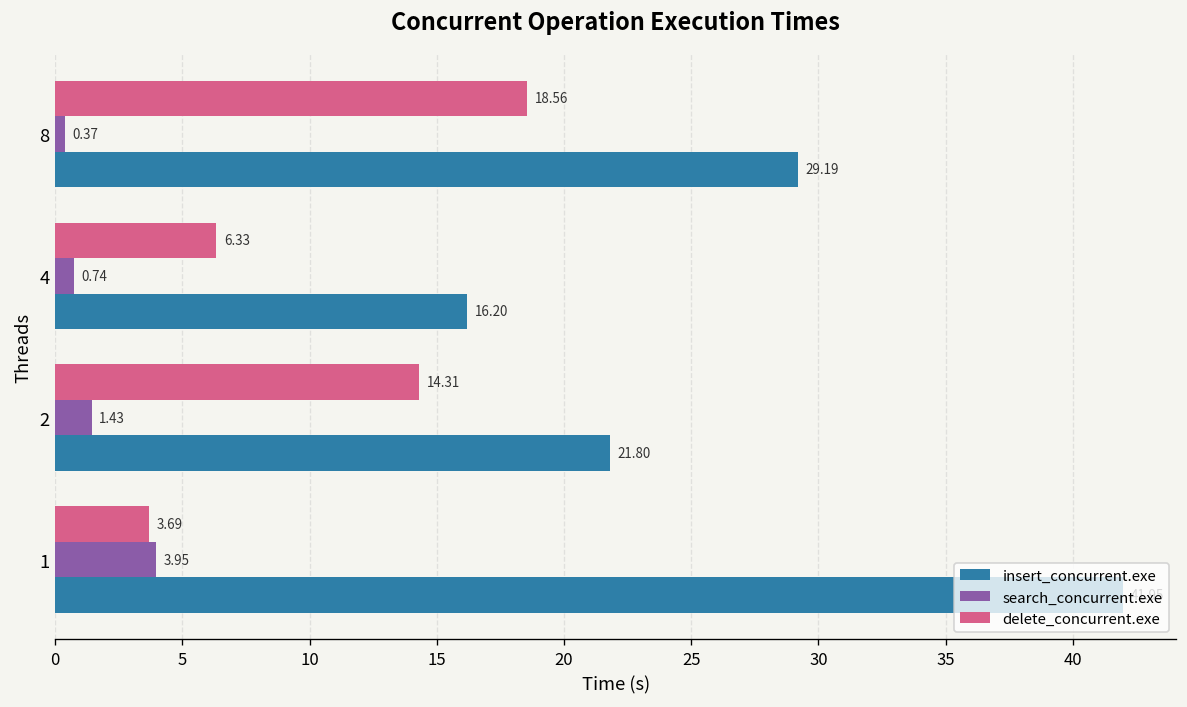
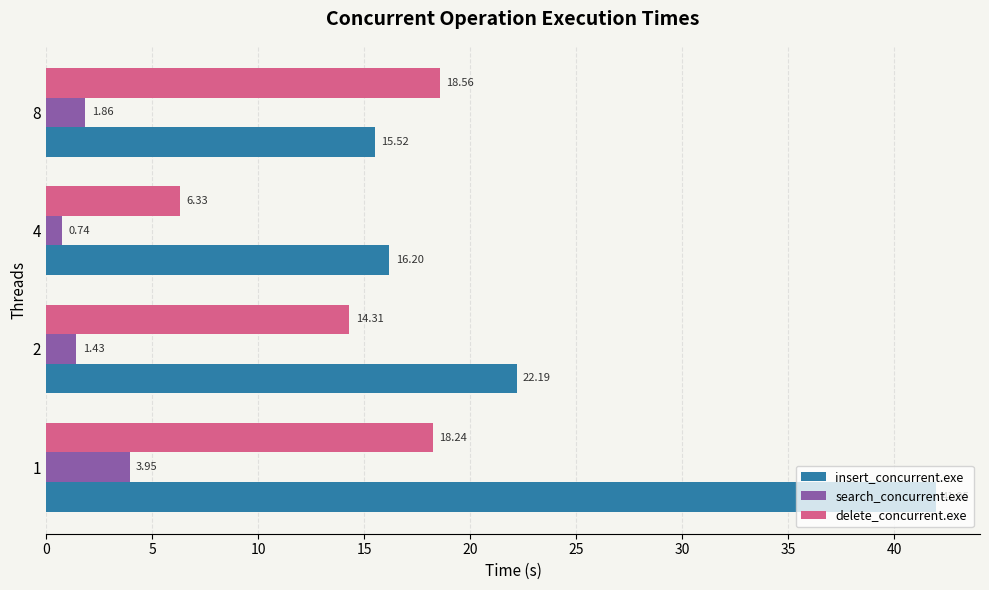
  {
    "insert_concurrent.exe": {
-     "8": 29.19,
+     "8": 15.52,
      "4": 16.20,
-     "2": 21.80
+     "2": 22.19
    },
    "search_concurrent.exe": {
-     "8": 0.37,
+     "8": 1.86,
      "4": 0.74,
      "2": 1.43,
      "1": 3.95
    },
    "delete_concurrent.exe": {
      "8": 18.56,
      "4": 6.33,
      "2": 14.31,
-     "1": 3.69
+     "1": 18.24
    }
  }
